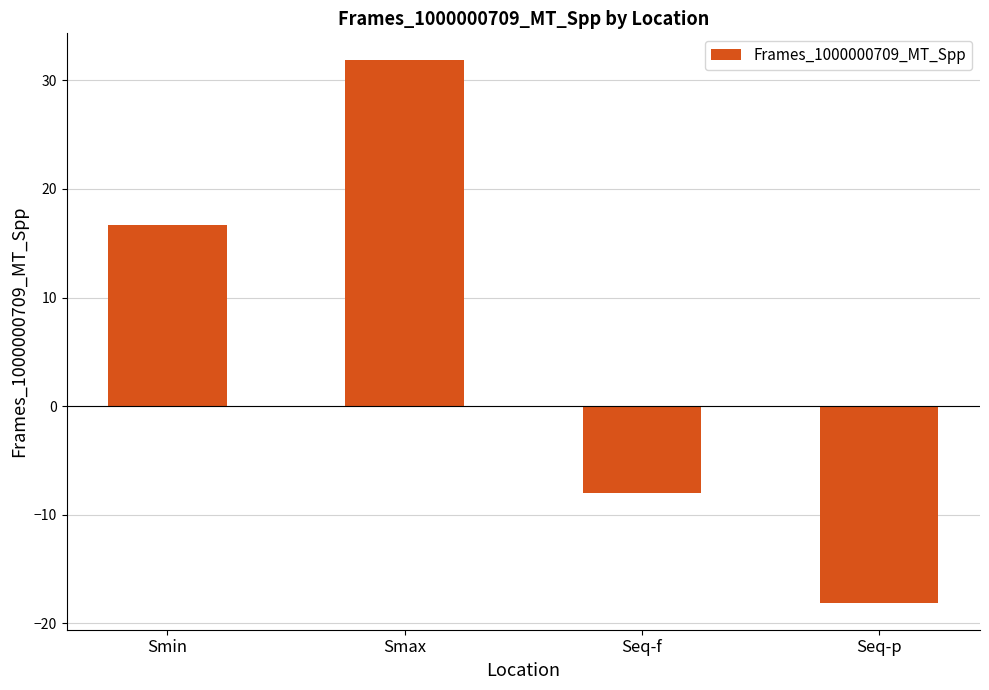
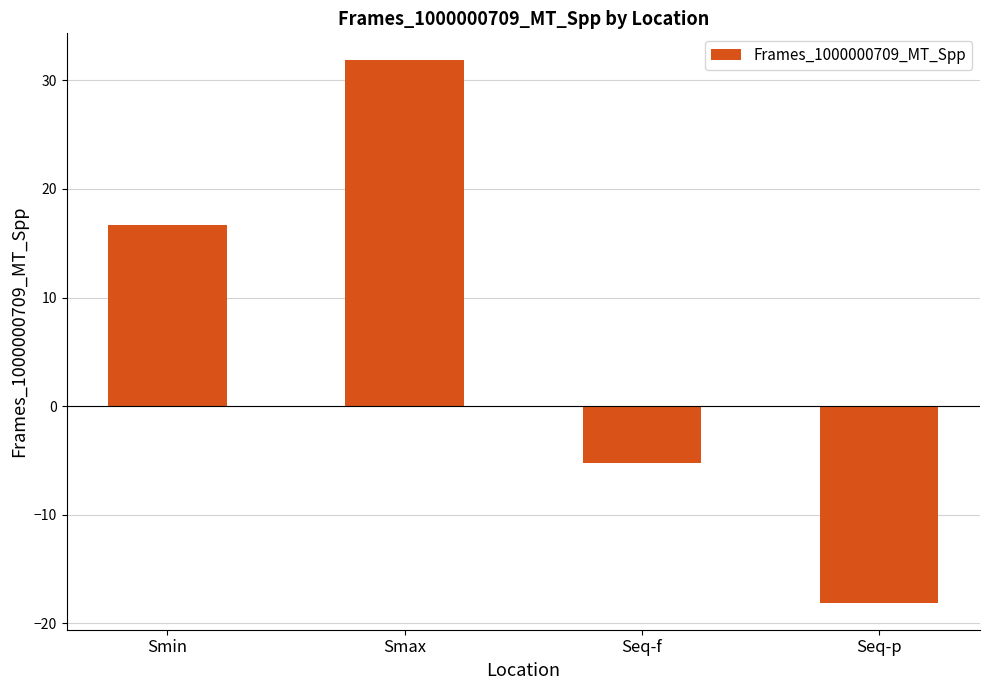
  {
    "Smin": 16.7,
    "Smax": 31.8,
-   "Seq-f": -8.0,
+   "Seq-f": -5.2,
    "Seq-p": -18.1
  }
